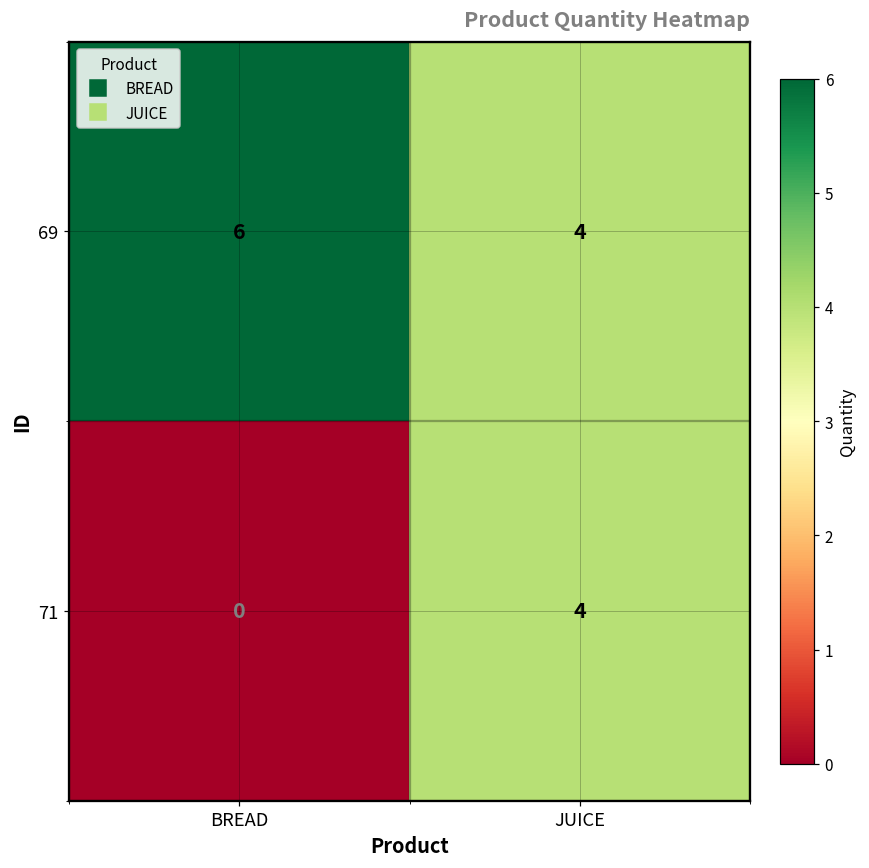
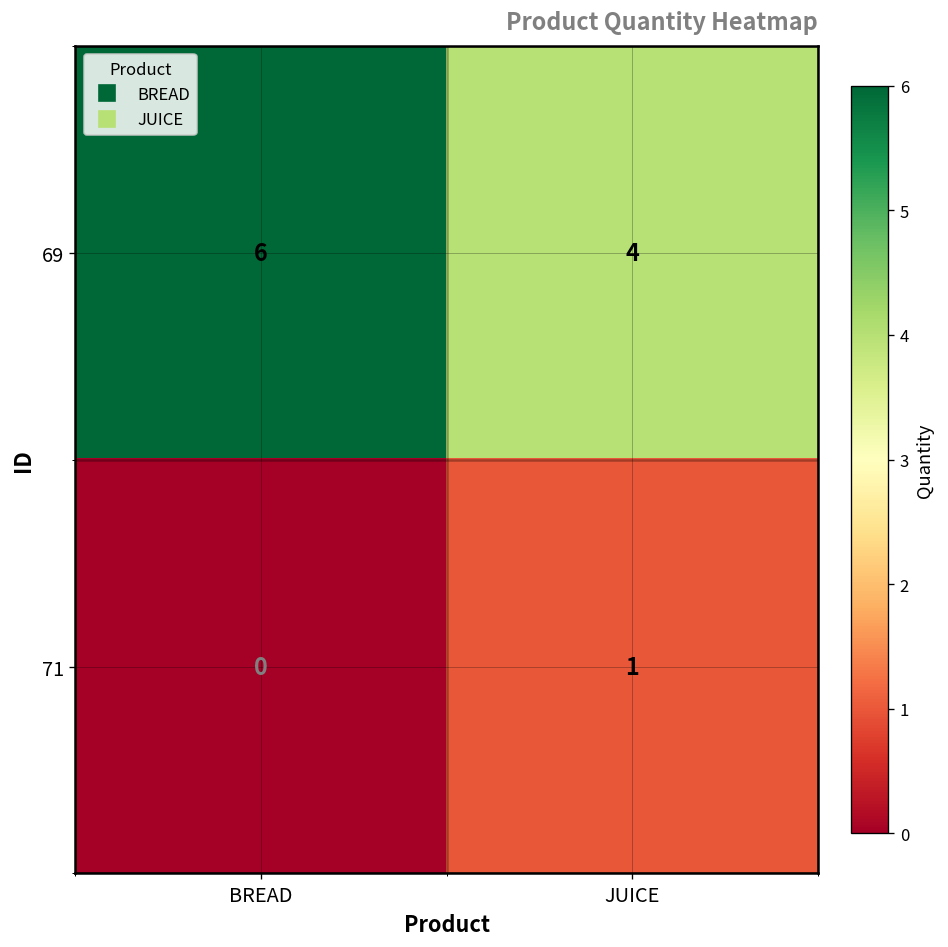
  {
    "69": {
      "BREAD": 6,
      "JUICE": 4
    },
    "71": {
      "BREAD": 0,
-     "JUICE": 4
+     "JUICE": 1
    }
  }
